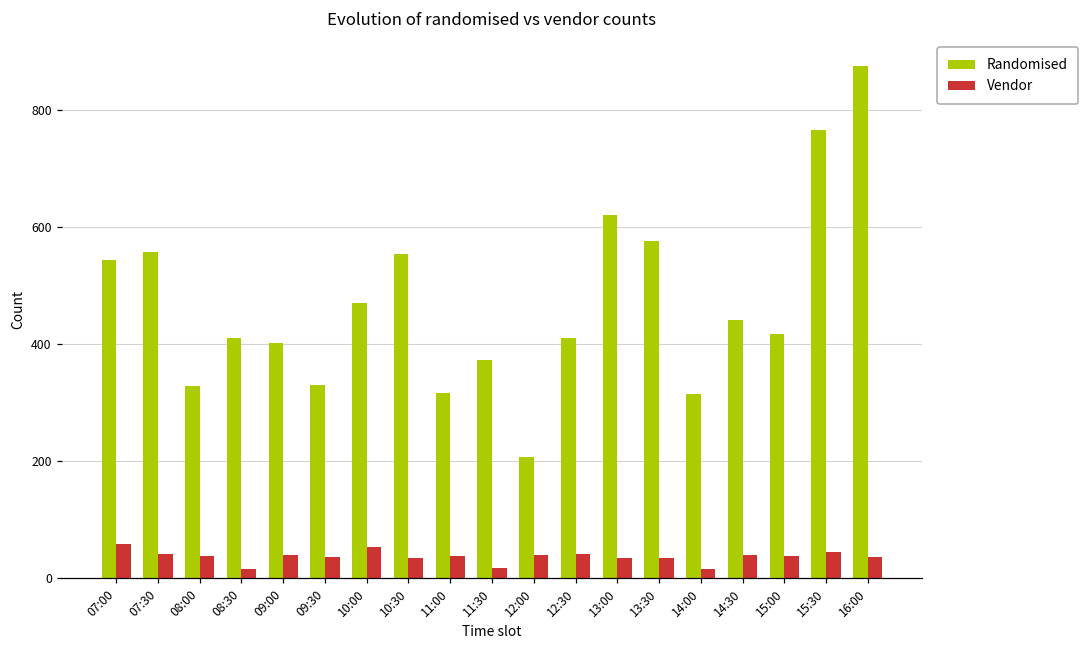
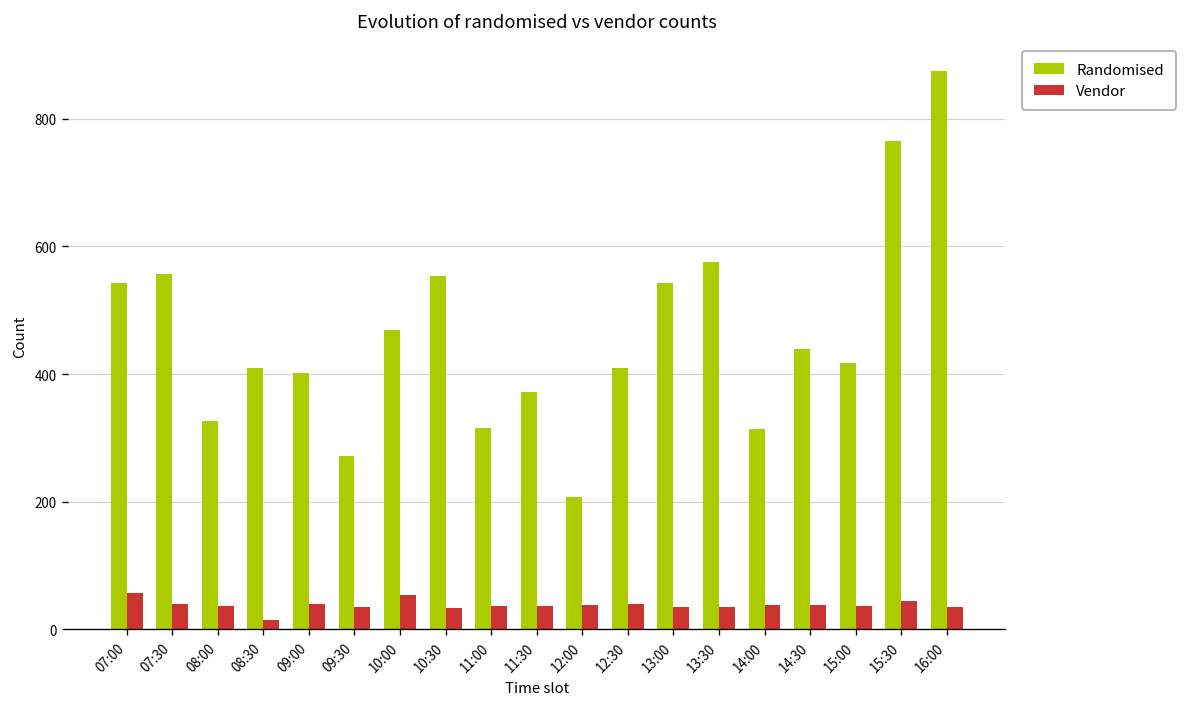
  {
    "Randomised": {
      "07:00": 540,
      "07:30": 560,
      "08:00": 330,
      "08:30": 410,
      "09:00": 400,
-     "09:30": 330,
+     "09:30": 270,
      "10:00": 470,
      "10:30": 550,
      "11:00": 320,
      "11:30": 370,
      "12:00": 210,
      "12:30": 410,
-     "13:00": 620,
+     "13:00": 540,
      "13:30": 580,
      "14:00": 310,
      "14:30": 440,
      "15:00": 420,
      "15:30": 770,
      "16:00": 880
    },
    "Vendor": {
      "07:00": 60,
      "07:30": 40,
      "08:00": 40,
      "08:30": 10,
      "09:00": 40,
      "09:30": 40,
      "10:00": 50,
      "10:30": 30,
      "11:00": 40,
-     "11:30": 20,
+     "11:30": 40,
      "12:00": 40,
      "12:30": 40,
      "13:00": 30,
      "13:30": 30,
-     "14:00": 10,
+     "14:00": 40,
      "14:30": 40,
      "15:00": 40,
      "15:30": 40,
      "16:00": 40
    }
  }
